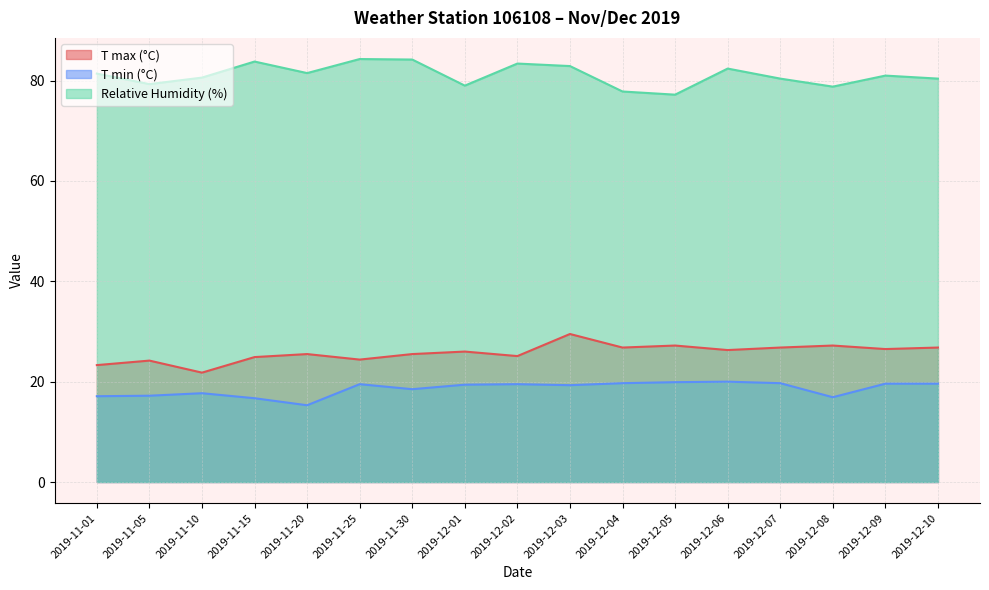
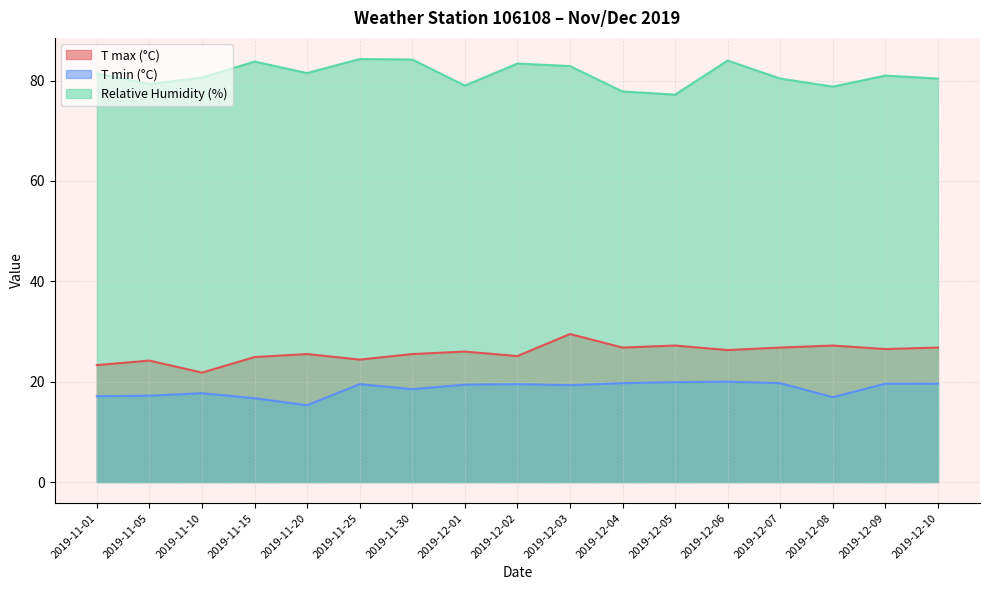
  {
    "T max (°C)": {
      "2019-11-01": 23,
      "2019-11-05": 24,
      "2019-11-10": 22,
      "2019-11-15": 25,
      "2019-11-20": 26,
      "2019-11-25": 24,
      "2019-11-30": 26,
      "2019-12-01": 26,
      "2019-12-02": 25,
      "2019-12-03": 30,
      "2019-12-04": 27,
      "2019-12-05": 27,
      "2019-12-06": 26,
      "2019-12-07": 27,
      "2019-12-08": 27,
      "2019-12-09": 27,
      "2019-12-10": 27
    },
    "T min (°C)": {
      "2019-11-01": 17,
      "2019-11-05": 17,
      "2019-11-10": 18,
      "2019-11-15": 17,
      "2019-11-20": 15,
      "2019-11-25": 20,
      "2019-11-30": 19,
      "2019-12-01": 19,
      "2019-12-02": 20,
      "2019-12-03": 19,
      "2019-12-04": 20,
      "2019-12-05": 20,
      "2019-12-06": 20,
      "2019-12-07": 20,
      "2019-12-08": 17,
      "2019-12-09": 20,
      "2019-12-10": 20
    },
    "Relative Humidity (%)": {
      "2019-11-15": 84,
      "2019-11-20": 82,
      "2019-11-25": 84,
      "2019-11-30": 84,
      "2019-12-01": 79,
      "2019-12-02": 83,
      "2019-12-03": 83,
      "2019-12-04": 78,
      "2019-12-05": 77,
-     "2019-12-06": 82,
+     "2019-12-06": 84,
      "2019-12-07": 80,
      "2019-12-08": 79,
      "2019-12-09": 81,
      "2019-12-10": 80
    }
  }
